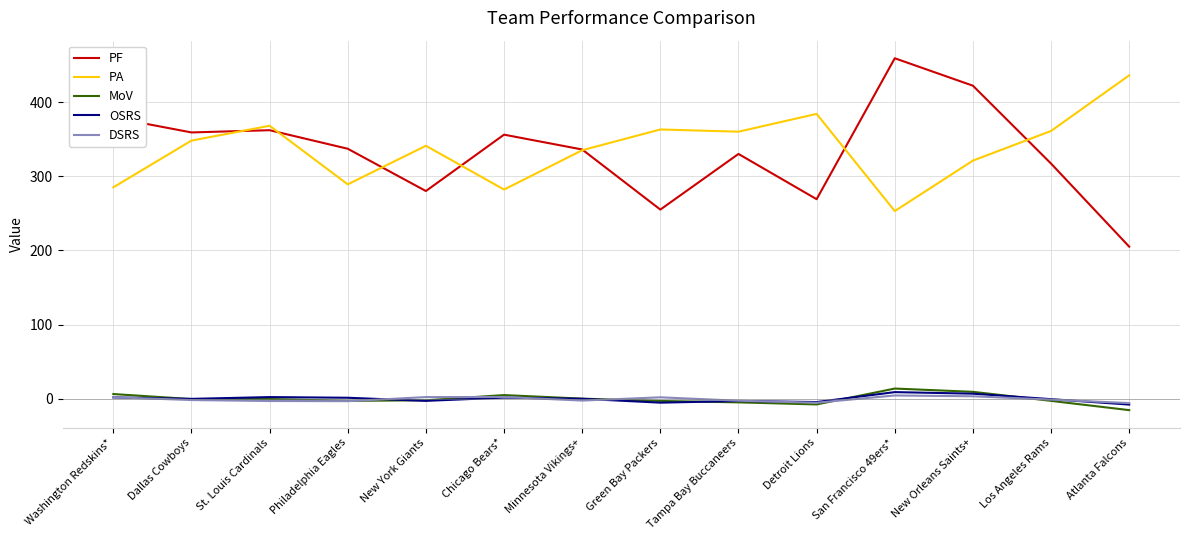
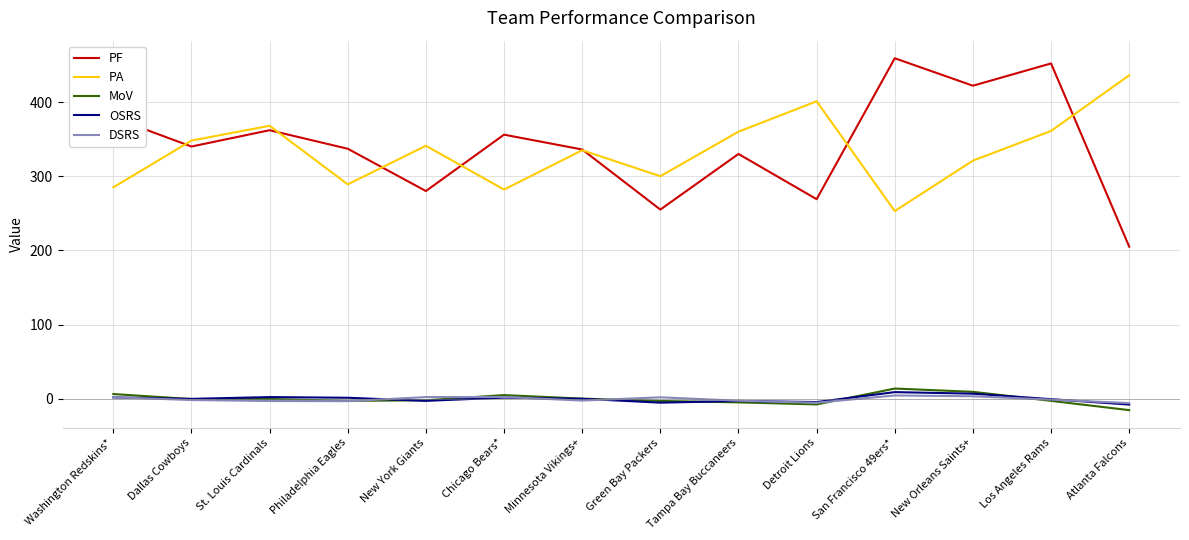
  {
    "PF": {
-     "Dallas Cowboys": 360,
+     "Dallas Cowboys": 340,
      "St. Louis Cardinals": 360,
      "Philadelphia Eagles": 340,
      "New York Giants": 280,
      "Chicago Bears*": 360,
      "Green Bay Packers": 260,
      "Tampa Bay Buccaneers": 330,
      "Detroit Lions": 270,
      "San Francisco 49ers*": 460,
      "New Orleans Saints+": 420,
-     "Los Angeles Rams": 320,
+     "Los Angeles Rams": 450,
      "Atlanta Falcons": 210
    },
    "PA": {
      "Washington Redskins*": 290,
      "Dallas Cowboys": 350,
      "St. Louis Cardinals": 370,
      "Philadelphia Eagles": 290,
      "New York Giants": 340,
      "Chicago Bears*": 280,
-     "Green Bay Packers": 360,
+     "Green Bay Packers": 300,
      "Tampa Bay Buccaneers": 360,
-     "Detroit Lions": 380,
+     "Detroit Lions": 400,
      "San Francisco 49ers*": 250,
      "New Orleans Saints+": 320,
      "Los Angeles Rams": 360,
      "Atlanta Falcons": 440
    },
    "MoV": {
      "Washington Redskins*": 10,
      "San Francisco 49ers*": 10,
      "Atlanta Falcons": -20
    },
    "OSRS": {
      "Philadelphia Eagles": 0,
      "San Francisco 49ers*": 10
    },
    "DSRS": {
      "New York Giants": 0,
      "Green Bay Packers": 0,
      "San Francisco 49ers*": 0,
      "New Orleans Saints+": 0
    }
  }
